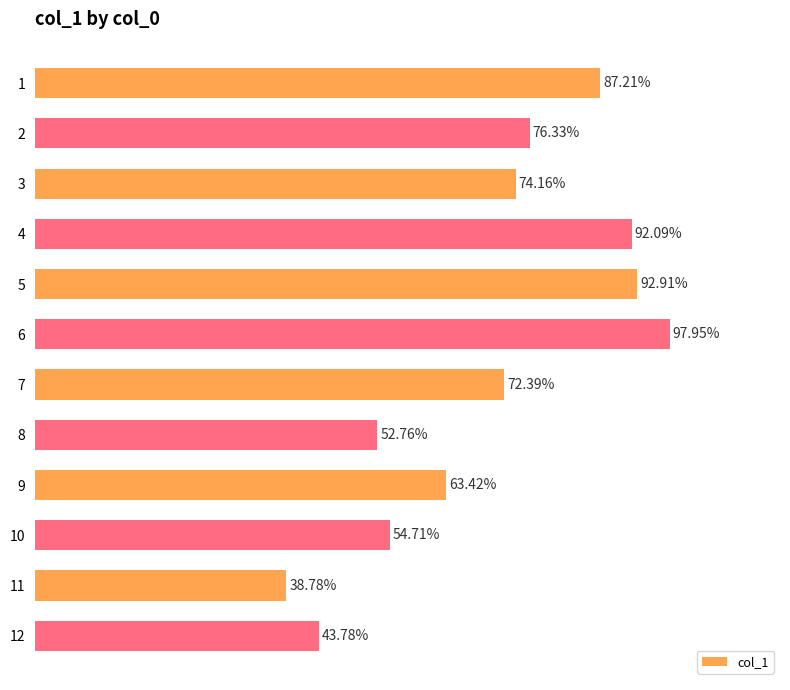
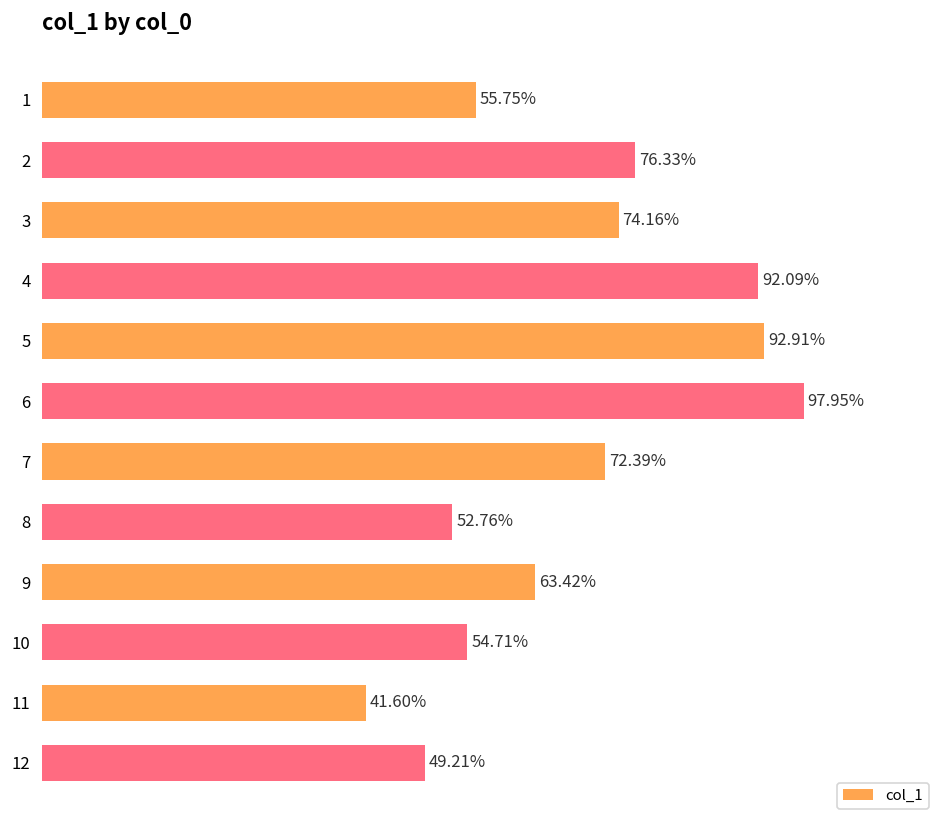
  {
-   "1": "87.21%",
+   "1": "55.75%",
    "2": "76.33%",
    "3": "74.16%",
    "4": "92.09%",
    "5": "92.91%",
    "6": "97.95%",
    "7": "72.39%",
    "8": "52.76%",
    "9": "63.42%",
    "10": "54.71%",
-   "11": "38.78%",
-   "12": "43.78%"
+   "11": "41.60%",
+   "12": "49.21%"
  }
